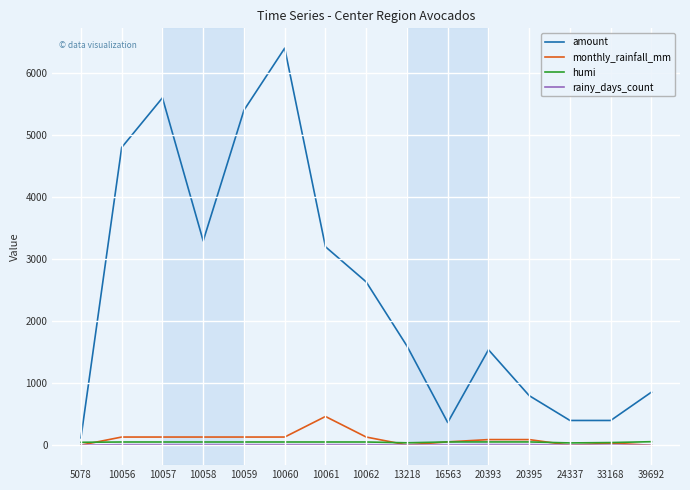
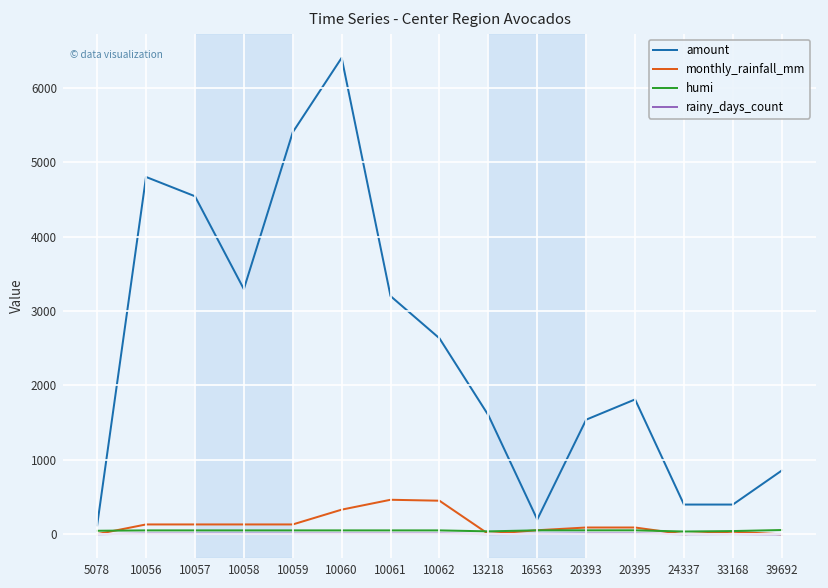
  {
    "amount": {
      "5078": 100,
      "10056": 4800,
-     "10057": 5600,
+     "10057": 4500,
      "10058": 3300,
      "10059": 5400,
      "10060": 6400,
      "10061": 3200,
      "10062": 2600,
      "13218": 1600,
-     "16563": 400,
+     "16563": 200,
      "20393": 1500,
-     "20395": 800,
+     "20395": 1800,
      "24337": 400,
      "33168": 400,
      "39692": 900
    },
    "monthly_rainfall_mm": {
      "10056": 100,
      "10057": 100,
      "10058": 100,
      "10059": 100,
-     "10060": 100,
+     "10060": 300,
      "10061": 500,
-     "10062": 100
+     "10062": 500
    },
    "humi": {
      "5078": 0,
      "10056": 100,
      "10057": 100,
      "10058": 100,
      "10059": 100,
      "10060": 100,
      "10061": 100,
      "10062": 100,
      "39692": 100
    },
    "rainy_days_count": {
      "10056": 0,
      "10057": 0,
      "10058": 0,
      "10059": 0,
      "10060": 0,
      "10061": 0,
      "10062": 0,
      "16563": 0,
      "20393": 0,
      "20395": 0
    }
  }
